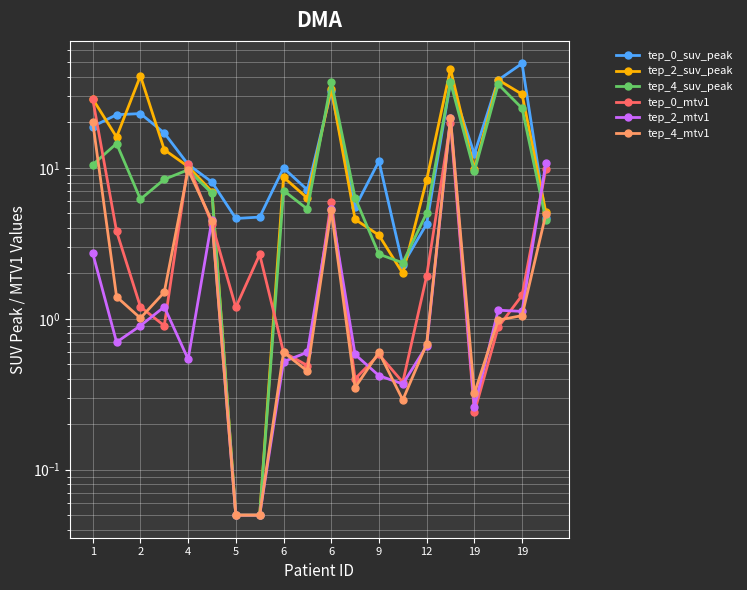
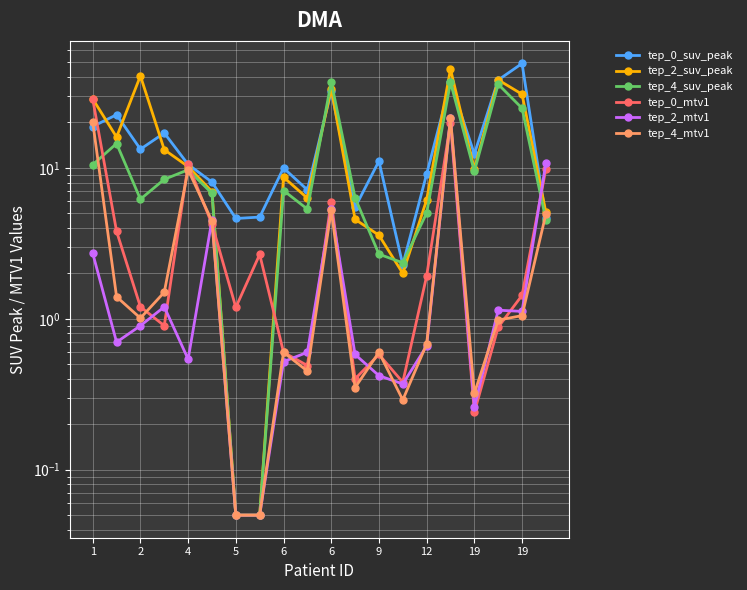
  {
    "tep_0_suv_peak": {
-     "2": 23,
-     "12": 4.3
+     "2": 13,
+     "12": 9
    },
    "tep_2_suv_peak": {
      "2": 41,
-     "12": 8
+     "12": 6.1
    },
    "tep_4_suv_peak": {
      "2": 6.2,
      "12": 5.0
    },
    "tep_2_mtv1": {
      "2": 0.9,
      "4": 0.54
    }
  }
